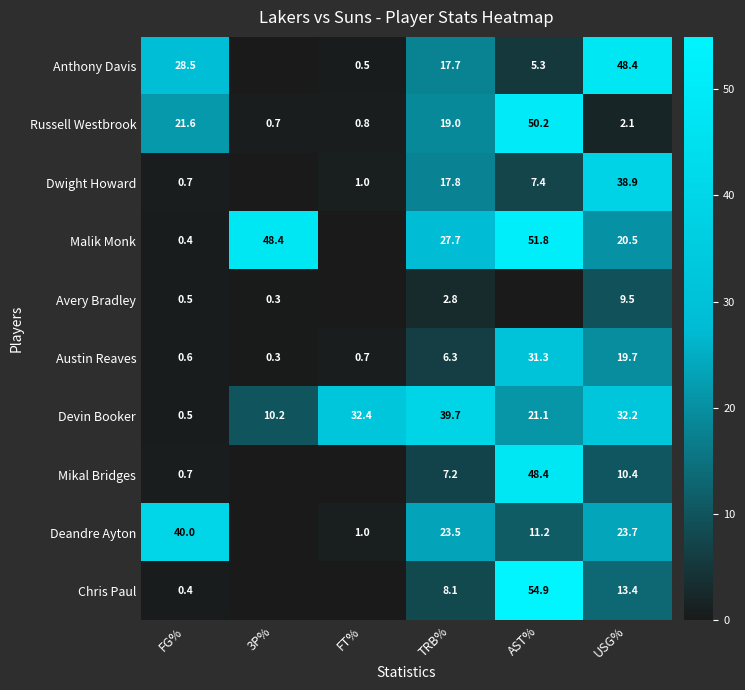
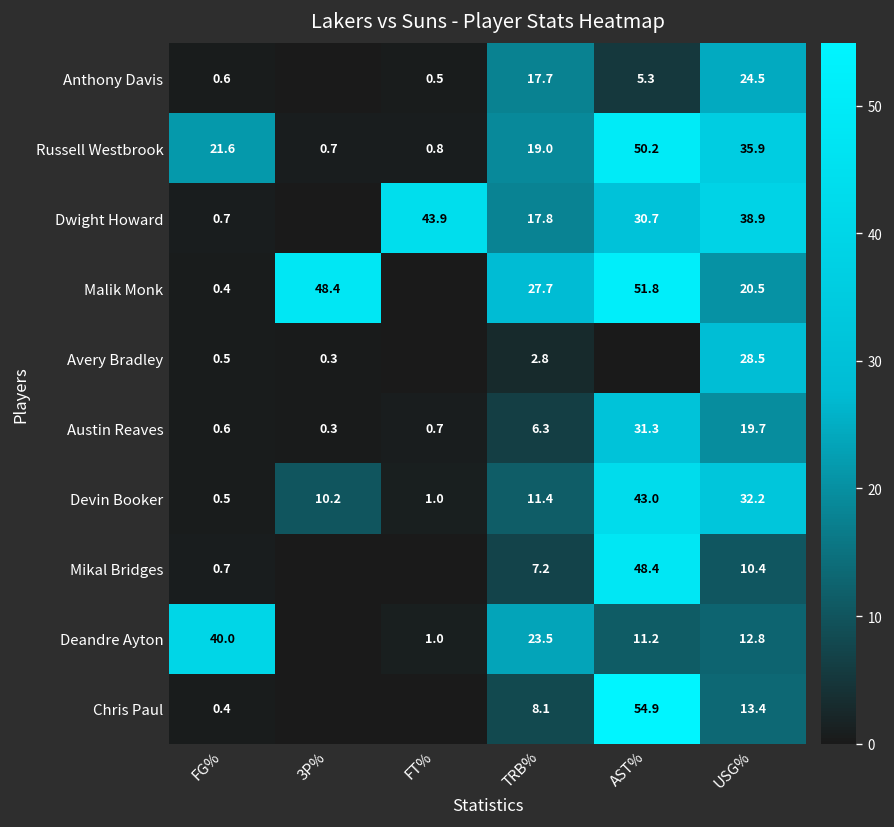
  {
    "Anthony Davis": {
-     "FG%": 28.5,
+     "FG%": 0.6,
      "FT%": 0.5,
      "TRB%": 17.7,
      "AST%": 5.3,
-     "USG%": 48.4
+     "USG%": 24.5
    },
    "Russell Westbrook": {
      "FG%": 21.6,
      "3P%": 0.7,
      "FT%": 0.8,
      "TRB%": 19.0,
      "AST%": 50.2,
-     "USG%": 2.1
+     "USG%": 35.9
    },
    "Dwight Howard": {
      "FG%": 0.7,
-     "FT%": 1.0,
+     "FT%": 43.9,
      "TRB%": 17.8,
-     "AST%": 7.4,
+     "AST%": 30.7,
      "USG%": 38.9
    },
    "Malik Monk": {
      "FG%": 0.4,
      "3P%": 48.4,
      "TRB%": 27.7,
      "AST%": 51.8,
      "USG%": 20.5
    },
    "Avery Bradley": {
      "FG%": 0.5,
      "3P%": 0.3,
      "TRB%": 2.8,
-     "USG%": 9.5
+     "USG%": 28.5
    },
    "Austin Reaves": {
      "FG%": 0.6,
      "3P%": 0.3,
      "FT%": 0.7,
      "TRB%": 6.3,
      "AST%": 31.3,
      "USG%": 19.7
    },
    "Devin Booker": {
      "FG%": 0.5,
      "3P%": 10.2,
-     "FT%": 32.4,
-     "TRB%": 39.7,
-     "AST%": 21.1,
+     "FT%": 1.0,
+     "TRB%": 11.4,
+     "AST%": 43.0,
      "USG%": 32.2
    },
    "Mikal Bridges": {
      "FG%": 0.7,
      "TRB%": 7.2,
      "AST%": 48.4,
      "USG%": 10.4
    },
    "Deandre Ayton": {
      "FG%": 40.0,
      "FT%": 1.0,
      "TRB%": 23.5,
      "AST%": 11.2,
-     "USG%": 23.7
+     "USG%": 12.8
    },
    "Chris Paul": {
      "FG%": 0.4,
      "TRB%": 8.1,
      "AST%": 54.9,
      "USG%": 13.4
    }
  }
